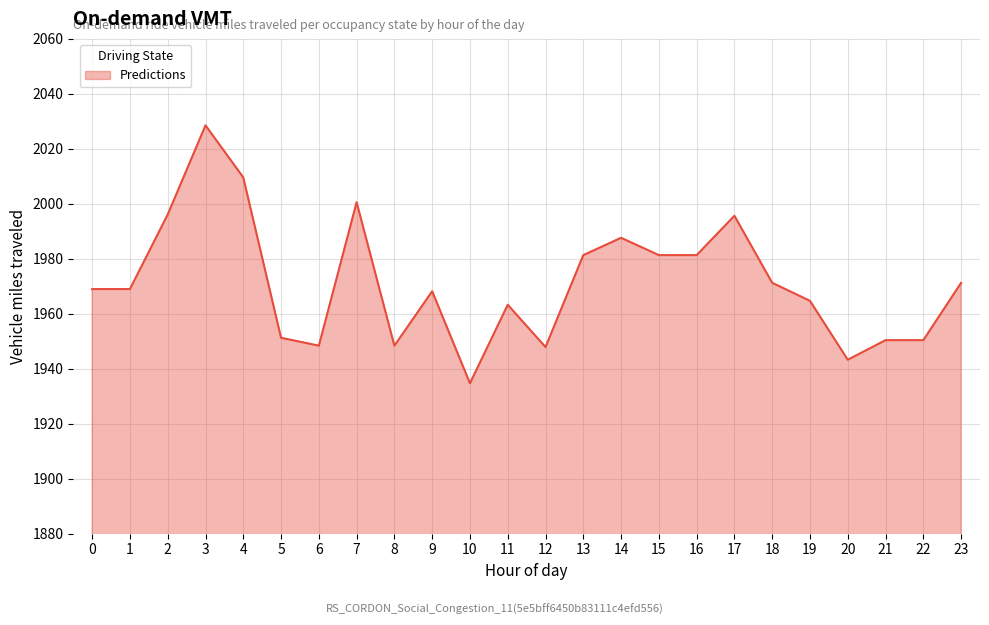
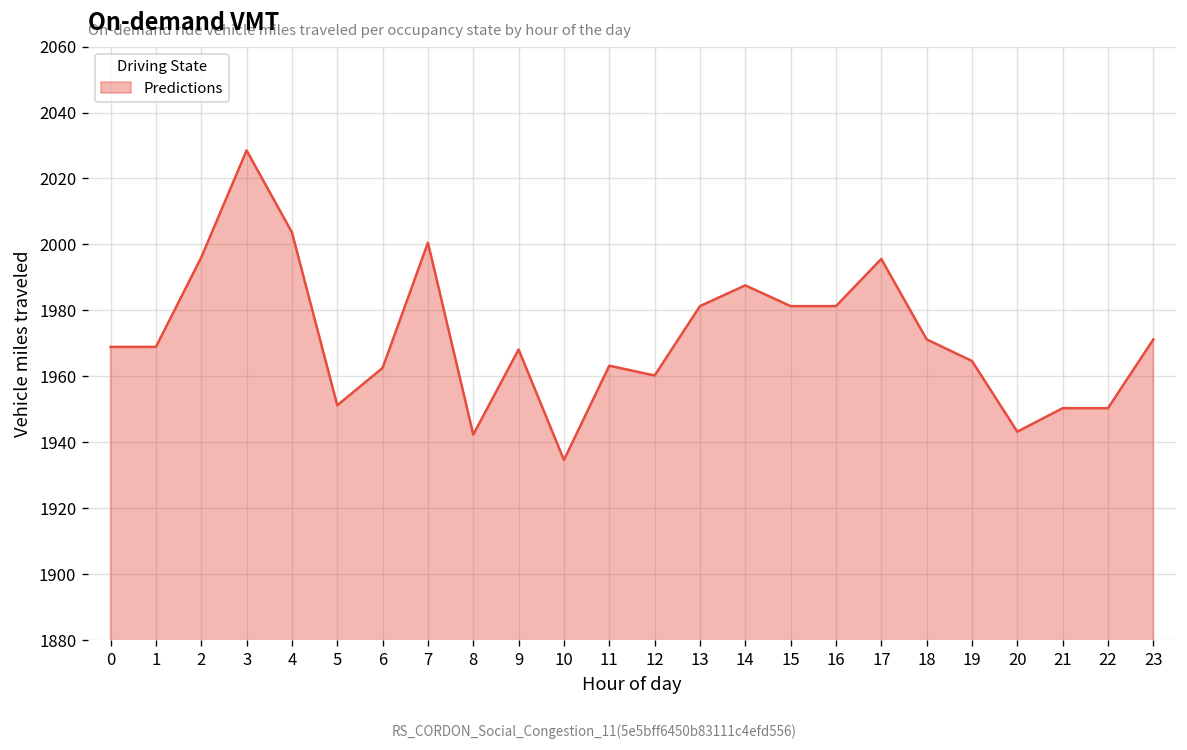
  {
    "0": 1969,
    "1": 1969,
    "2": 1996,
    "3": 2029,
-   "4": 2010,
+   "4": 2004,
    "5": 1951,
-   "6": 1948,
+   "6": 1963,
    "7": 2001,
-   "8": 1948,
+   "8": 1942,
    "9": 1968,
    "10": 1935,
    "11": 1963,
-   "12": 1948,
+   "12": 1960,
    "13": 1981,
    "14": 1988,
    "15": 1981,
    "16": 1981,
    "17": 1996,
    "18": 1971,
    "19": 1965,
    "20": 1943,
    "21": 1950,
    "22": 1950,
    "23": 1971
  }
